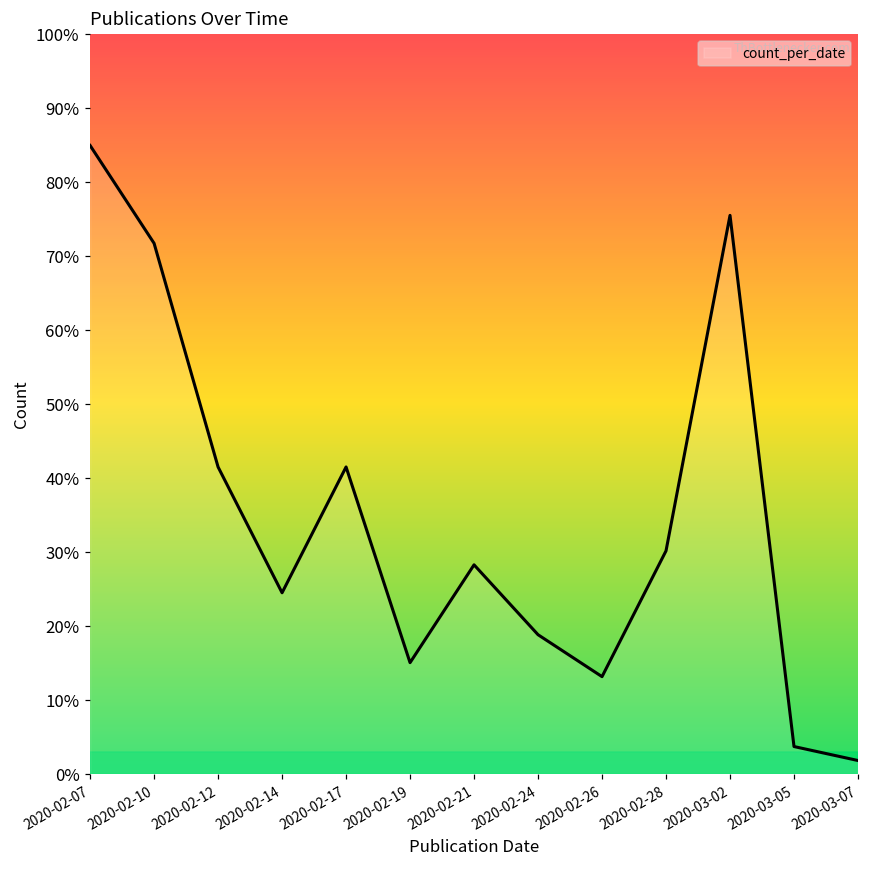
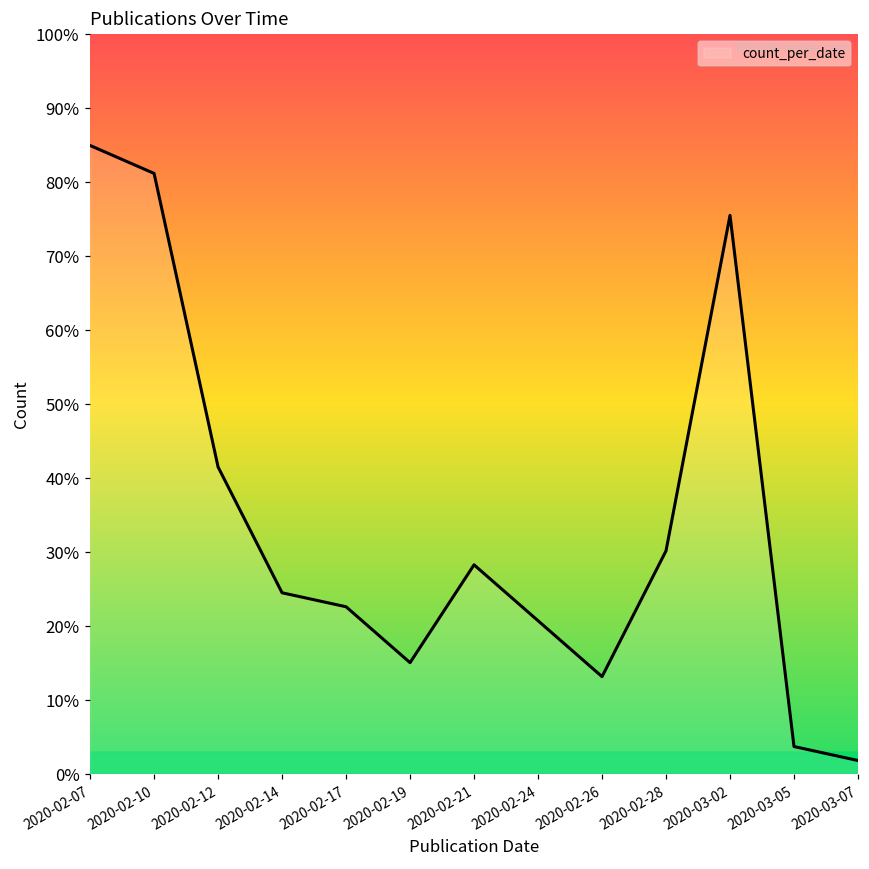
  {
    "2020-02-07": "85%",
-   "2020-02-10": "72%",
+   "2020-02-10": "81%",
    "2020-02-12": "42%",
    "2020-02-14": "25%",
-   "2020-02-17": "42%",
+   "2020-02-17": "23%",
    "2020-02-19": "15%",
    "2020-02-21": "28%",
-   "2020-02-24": "19%",
+   "2020-02-24": "21%",
    "2020-02-26": "13%",
    "2020-02-28": "30%",
    "2020-03-02": "76%",
    "2020-03-05": "4%"
  }
